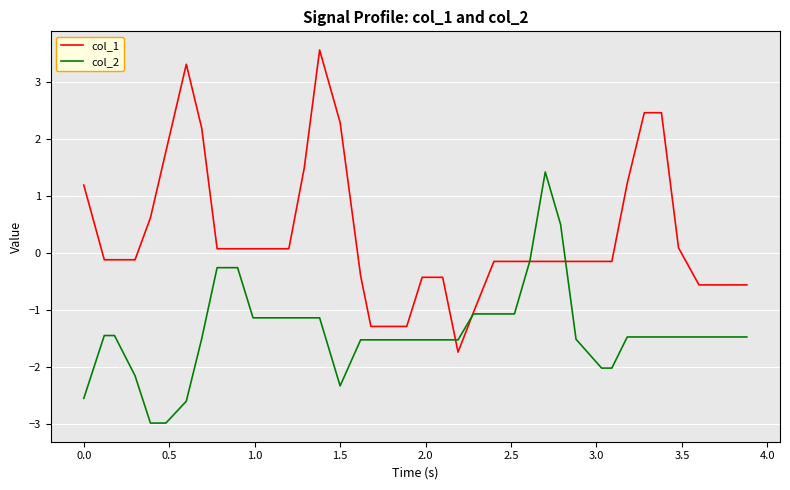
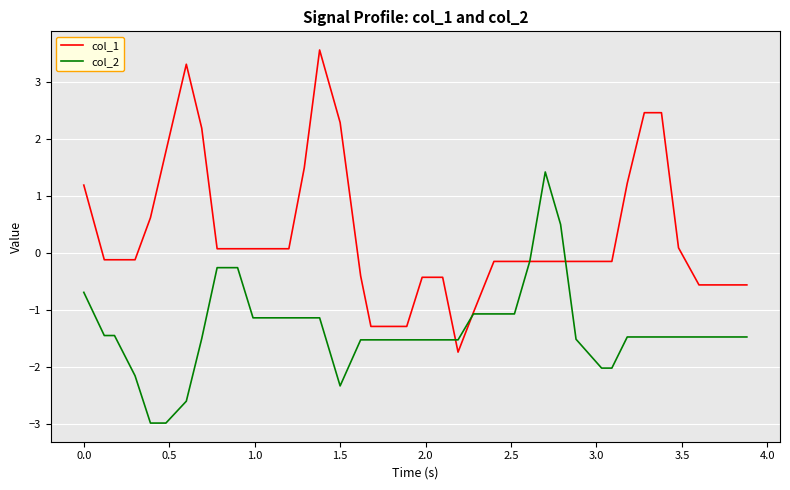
  {
    "col_1": {
      "0.0": 1.2,
      "1.5": 2.3
    },
    "col_2": {
-     "0.0": -2.5,
+     "0.0": -0.7,
      "1.5": -2.3
    }
  }
